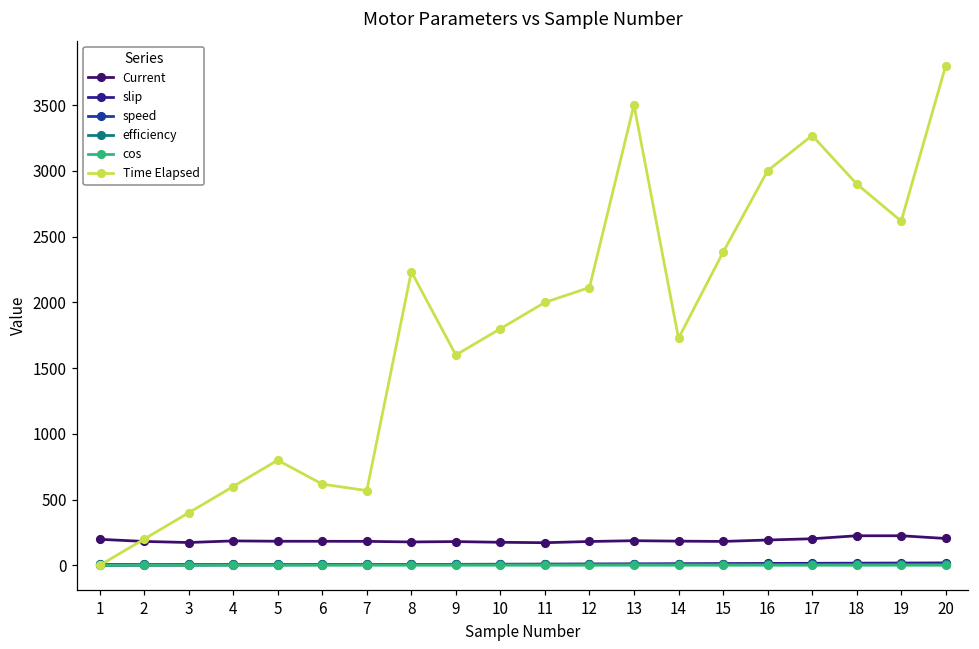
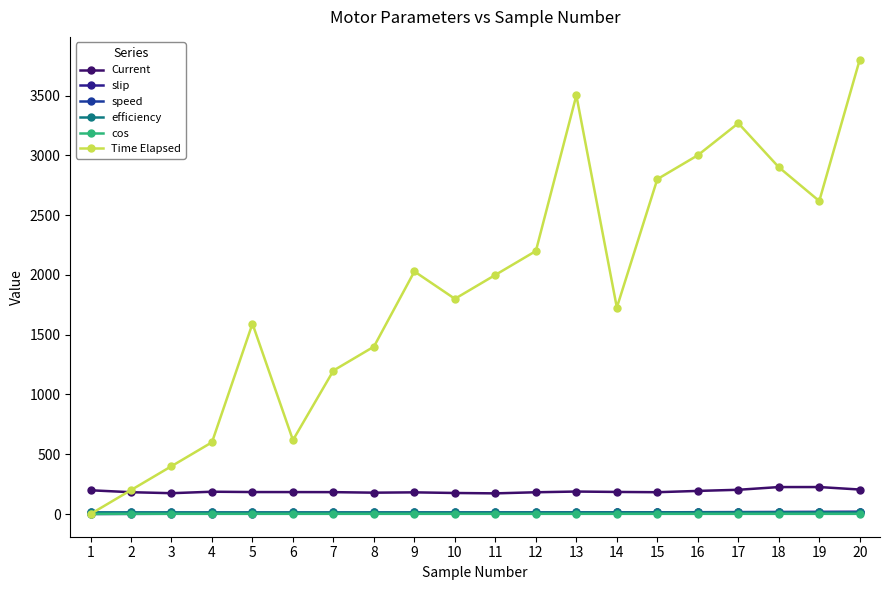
  {
    "Time Elapsed": {
      "3": 400,
      "4": 600,
-     "5": 800,
+     "5": 1590,
      "6": 620,
-     "7": 570,
-     "8": 2230,
-     "9": 1600,
+     "7": 1200,
+     "8": 1400,
+     "9": 2030,
      "10": 1800,
      "11": 2000,
-     "12": 2110,
+     "12": 2200,
      "13": 3500,
      "14": 1730,
-     "15": 2380,
+     "15": 2800,
      "16": 3000,
      "17": 3270,
      "18": 2900,
      "19": 2620,
      "20": 3800
    }
  }
